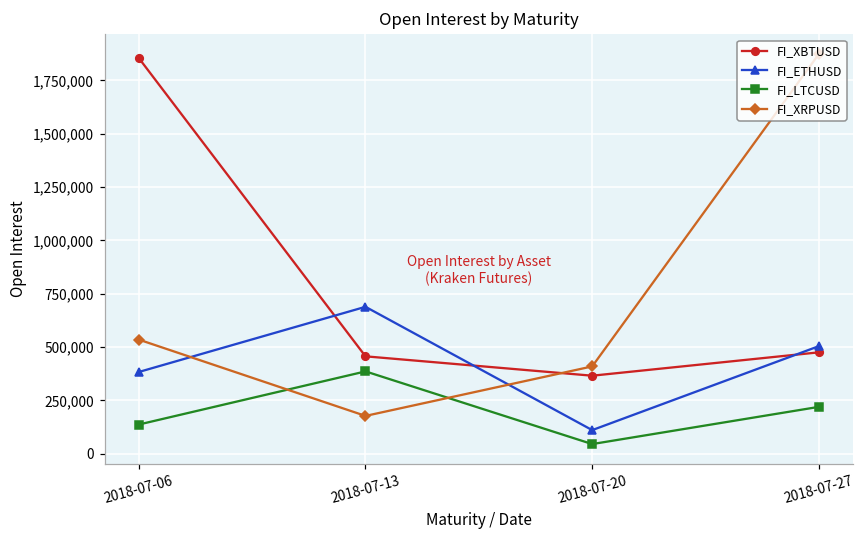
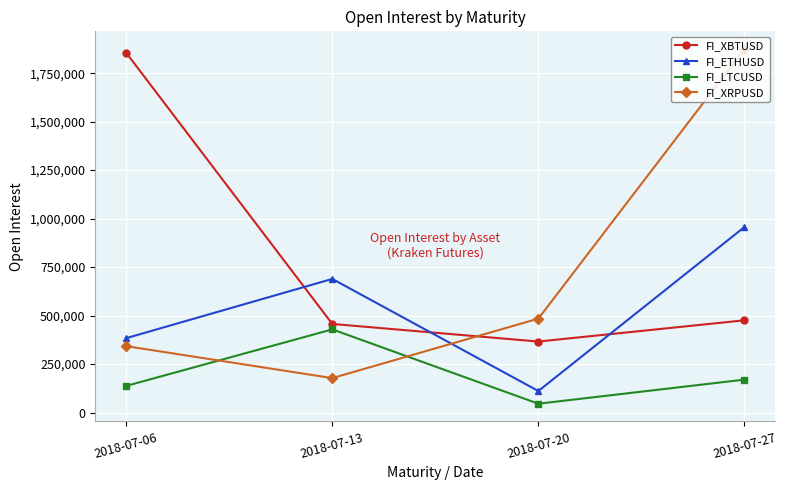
  {
    "FI_XBTUSD": {
      "2018-07-06": "1,850,000",
      "2018-07-13": "460,000",
      "2018-07-20": "370,000",
      "2018-07-27": "480,000"
    },
    "FI_ETHUSD": {
      "2018-07-06": "380,000",
      "2018-07-13": "690,000",
      "2018-07-20": "110,000",
-     "2018-07-27": "500,000"
+     "2018-07-27": "960,000"
    },
    "FI_LTCUSD": {
      "2018-07-06": "140,000",
-     "2018-07-13": "390,000",
+     "2018-07-13": "430,000",
      "2018-07-20": "50,000",
-     "2018-07-27": "220,000"
+     "2018-07-27": "170,000"
    },
    "FI_XRPUSD": {
-     "2018-07-06": "540,000",
+     "2018-07-06": "340,000",
      "2018-07-13": "180,000",
-     "2018-07-20": "410,000"
+     "2018-07-20": "480,000"
    }
  }
